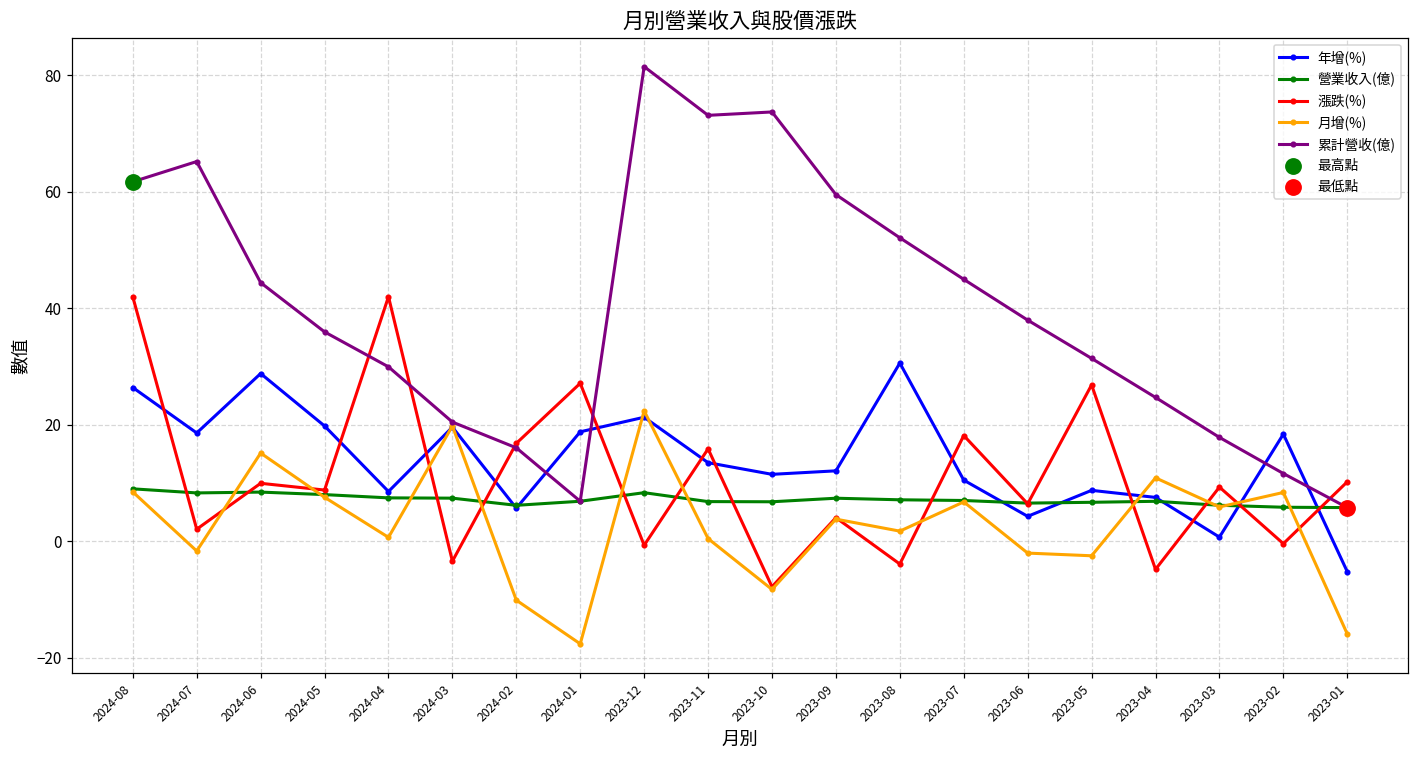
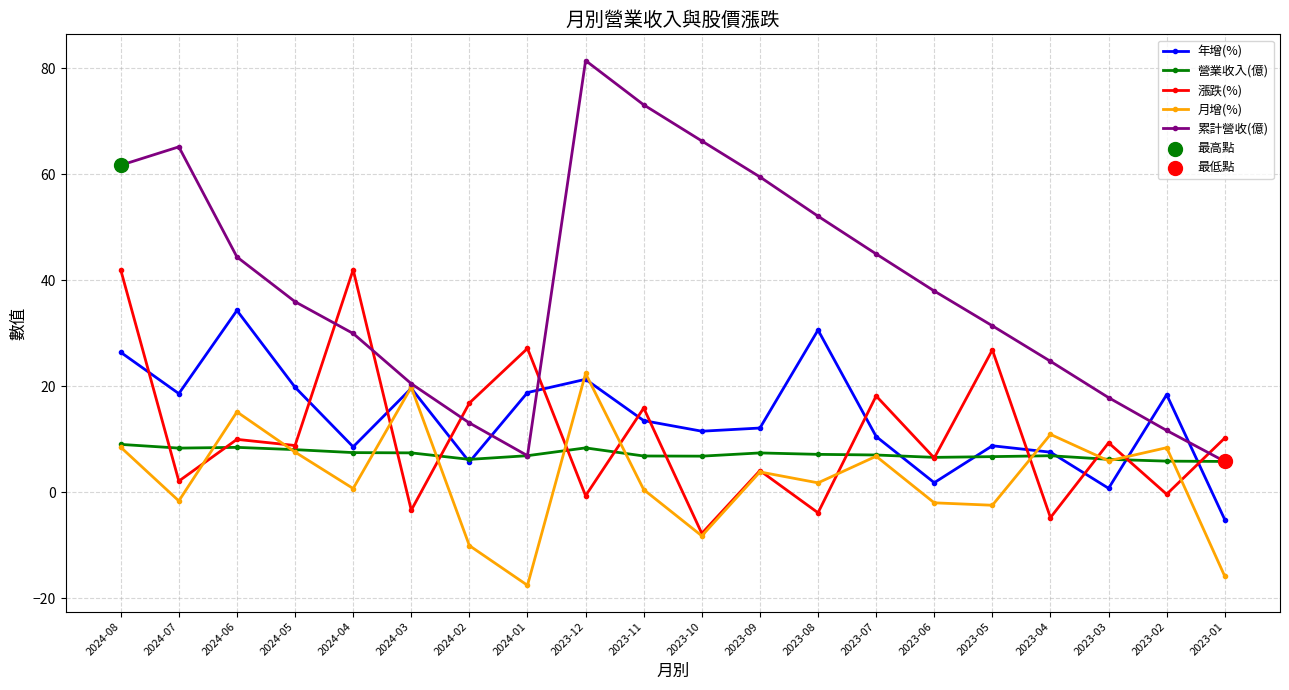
  {
    "年增(%)": {
      "2024-08": 26,
      "2024-07": 19,
-     "2024-06": 29,
+     "2024-06": 34,
      "2024-05": 20,
      "2024-04": 9,
      "2024-02": 6,
      "2024-01": 19,
      "2023-12": 21,
      "2023-11": 14,
      "2023-10": 12,
      "2023-09": 12,
      "2023-08": 31,
      "2023-07": 11,
-     "2023-06": 4,
+     "2023-06": 2,
      "2023-05": 9,
      "2023-04": 8,
      "2023-03": 1,
      "2023-02": 18,
      "2023-01": -5
    },
    "月增(%)": {
      "2024-08": 8,
      "2024-07": -2,
      "2024-06": 15,
      "2024-04": 1,
      "2024-02": -10,
      "2024-01": -18,
      "2023-12": 22,
      "2023-11": 0,
      "2023-08": 2,
      "2023-06": -2,
      "2023-05": -2,
      "2023-04": 11,
      "2023-02": 8,
      "2023-01": -16
    },
    "累計營收(億)": {
      "2024-07": 65,
      "2024-06": 44,
      "2024-05": 36,
      "2024-04": 30,
      "2024-03": 20,
-     "2024-02": 16,
+     "2024-02": 13,
      "2023-12": 81,
      "2023-11": 73,
-     "2023-10": 74,
+     "2023-10": 66,
      "2023-09": 60,
      "2023-08": 52,
      "2023-07": 45,
      "2023-06": 38,
      "2023-05": 31,
      "2023-04": 25,
      "2023-03": 18,
      "2023-02": 12
    }
  }
